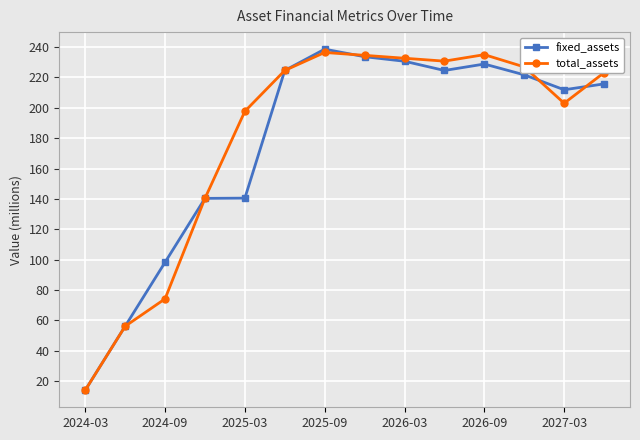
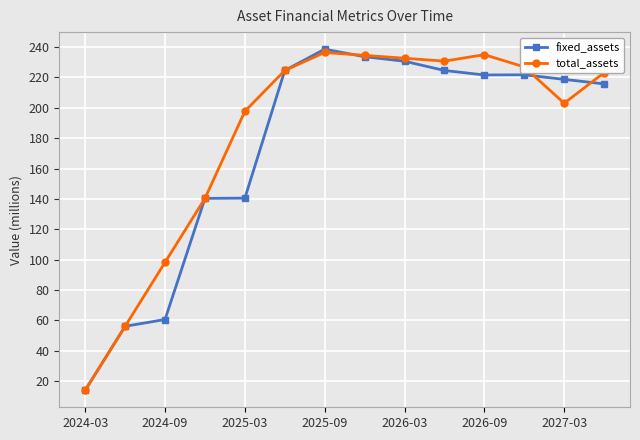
  {
    "fixed_assets": {
-     "2024-09": 98,
+     "2024-09": 61,
      "2025-03": 141,
      "2025-09": 239,
      "2026-03": 231,
-     "2026-09": 229,
-     "2027-03": 212
+     "2026-09": 222,
+     "2027-03": 219
    },
    "total_assets": {
-     "2024-09": 74,
+     "2024-09": 98,
      "2025-03": 198,
      "2025-09": 236,
      "2026-03": 233,
      "2026-09": 235,
      "2027-03": 203
    }
  }
